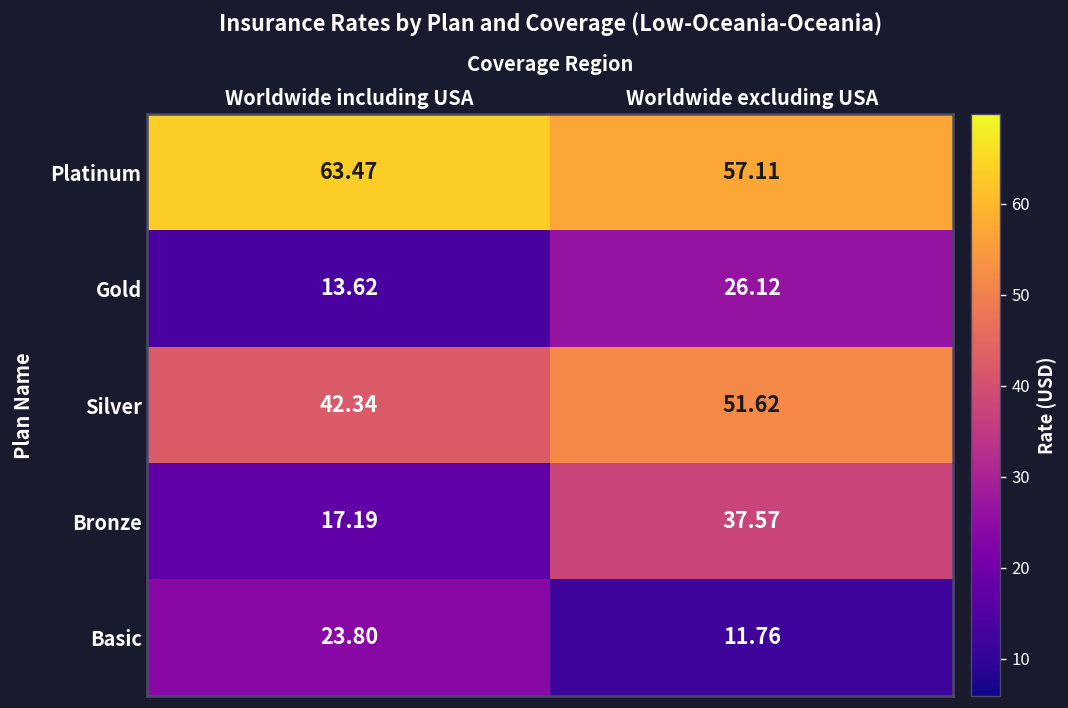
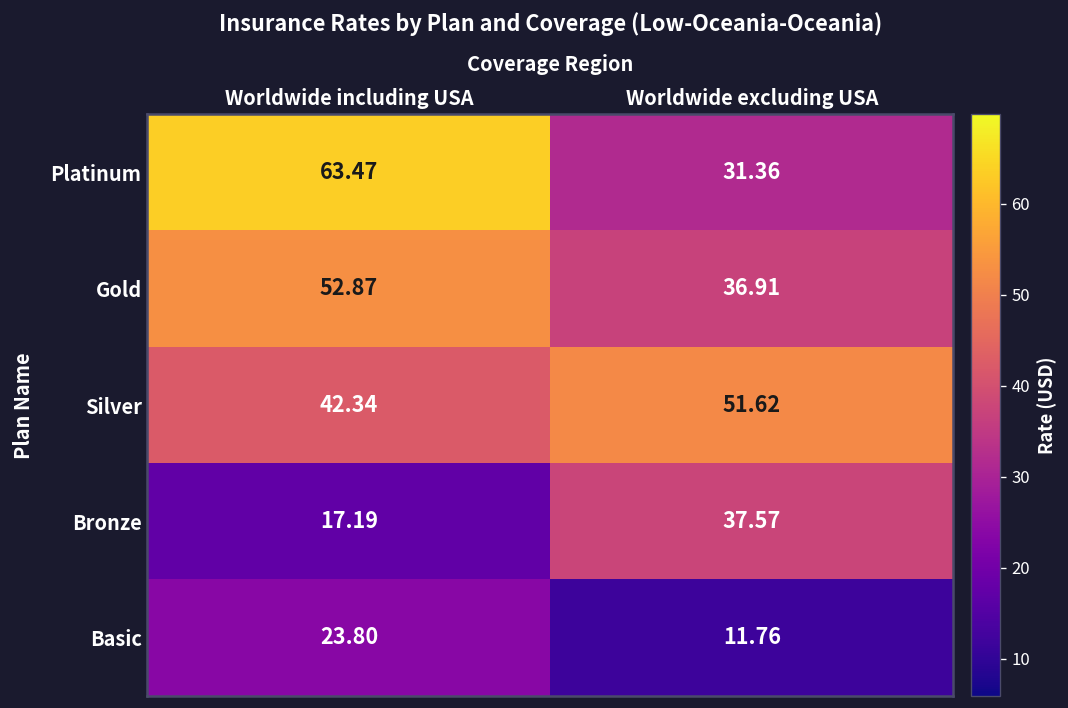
  {
    "Platinum": {
      "Worldwide including USA": 63.47,
-     "Worldwide excluding USA": 57.11
+     "Worldwide excluding USA": 31.36
    },
    "Gold": {
-     "Worldwide including USA": 13.62,
-     "Worldwide excluding USA": 26.12
+     "Worldwide including USA": 52.87,
+     "Worldwide excluding USA": 36.91
    },
    "Silver": {
      "Worldwide including USA": 42.34,
      "Worldwide excluding USA": 51.62
    },
    "Bronze": {
      "Worldwide including USA": 17.19,
      "Worldwide excluding USA": 37.57
    },
    "Basic": {
      "Worldwide including USA": 23.80,
      "Worldwide excluding USA": 11.76
    }
  }
